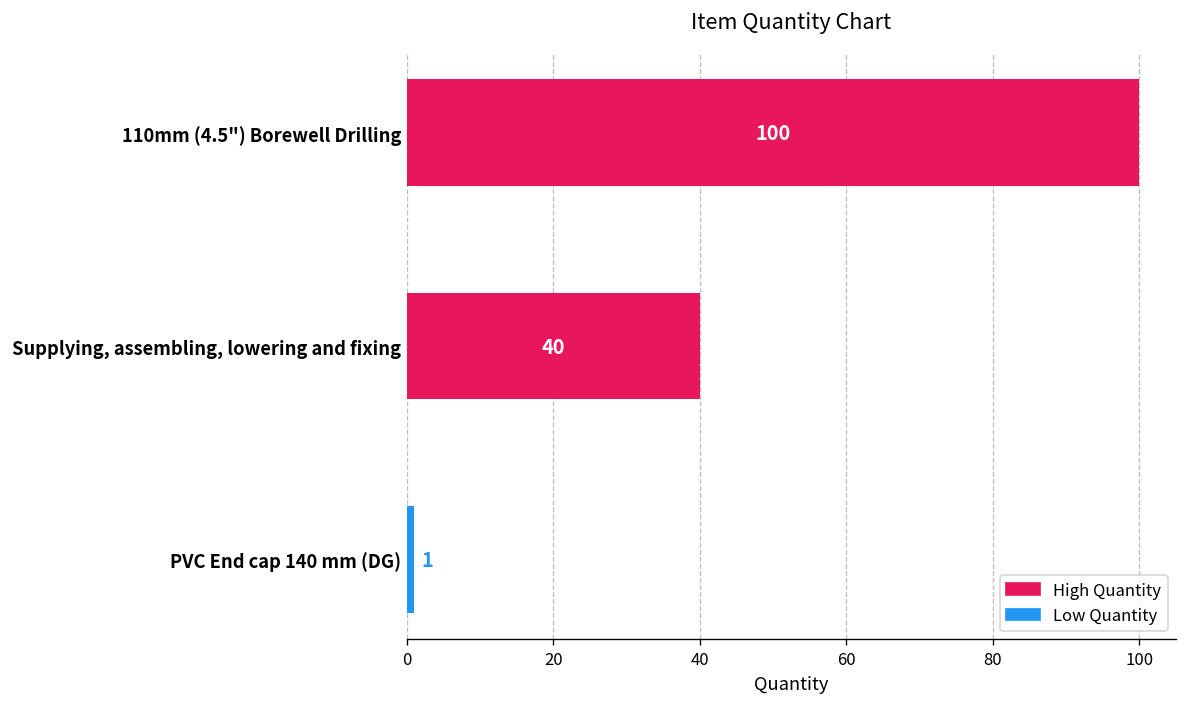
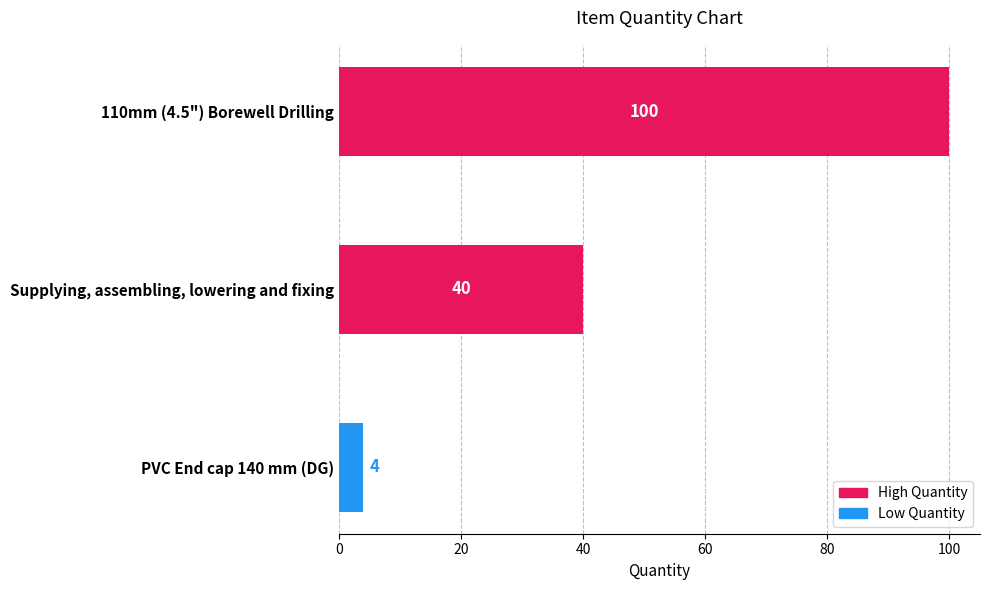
  {
    "110mm (4.5\") Borewell Drilling": 100,
    "Supplying, assembling, lowering and fixing": 40,
-   "PVC End cap 140 mm (DG)": 1
+   "PVC End cap 140 mm (DG)": 4
  }
